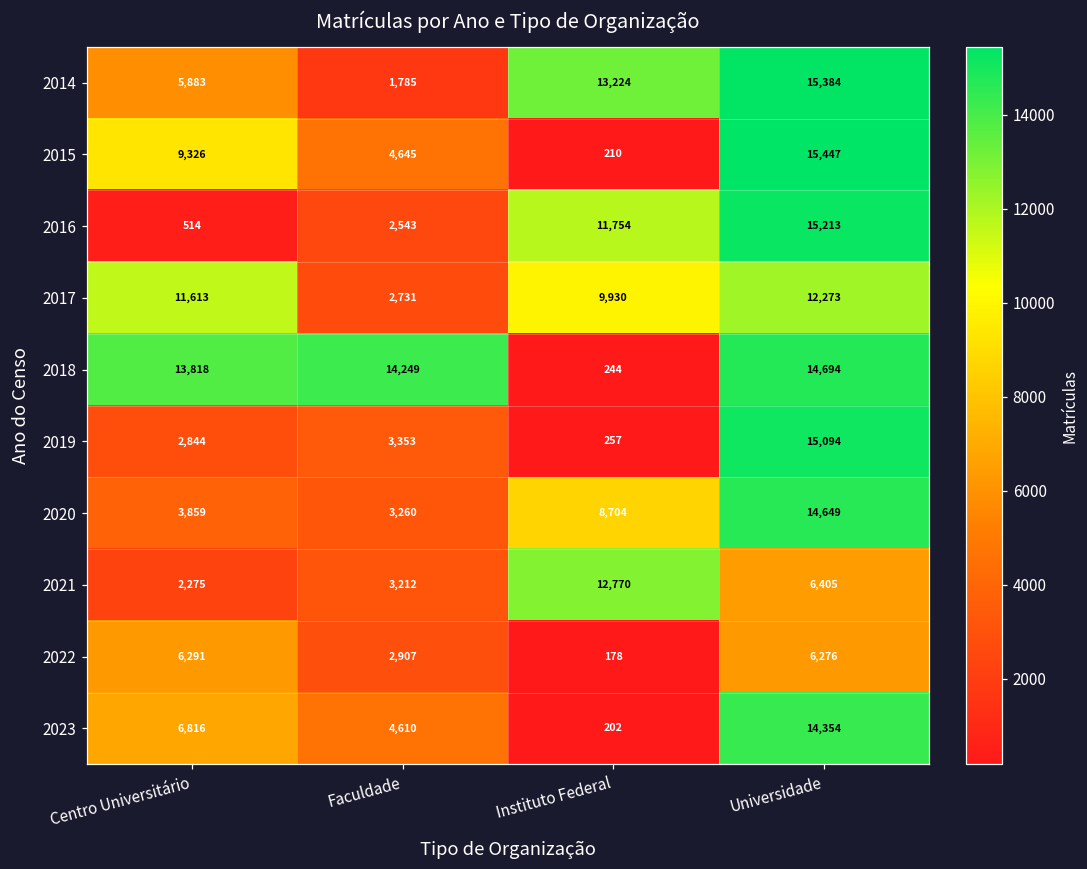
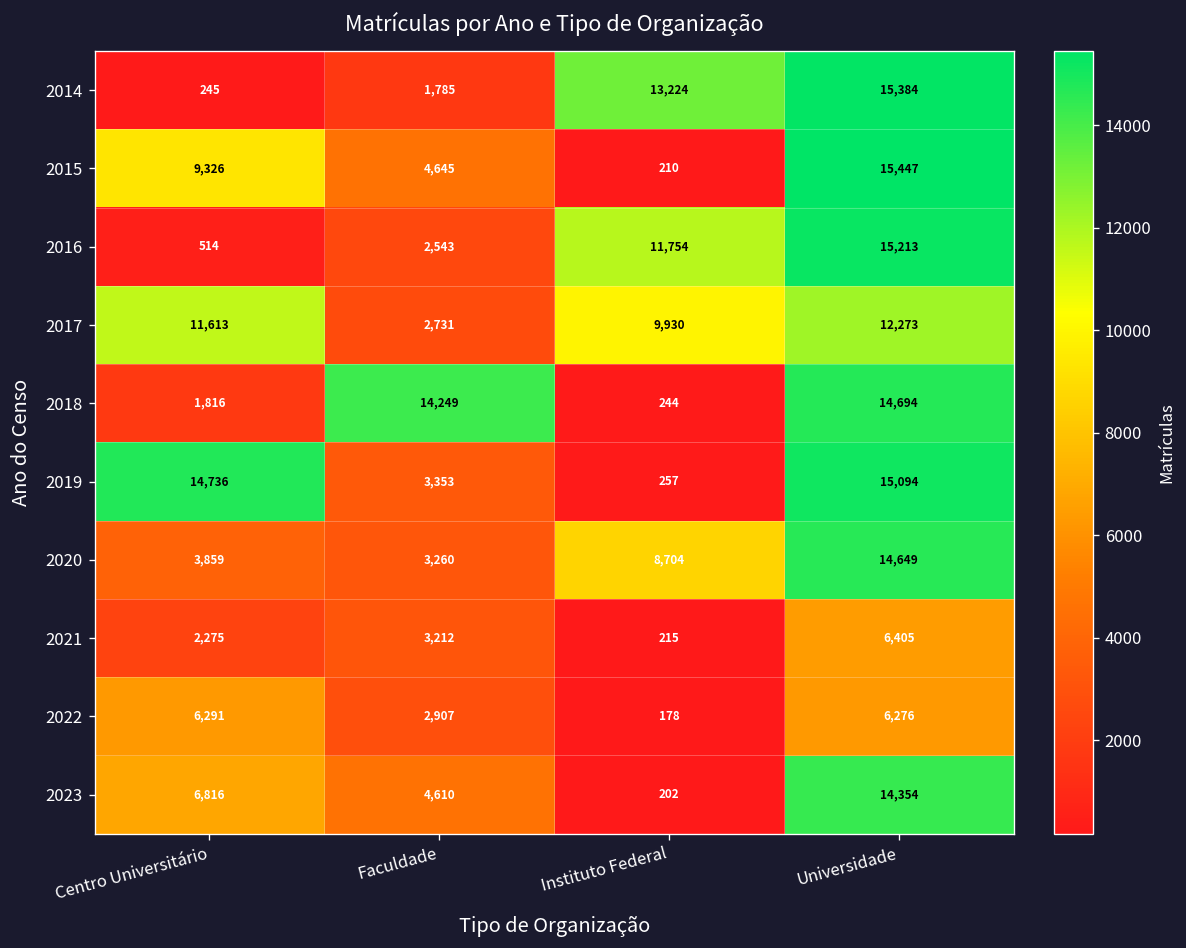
  {
    "2014": {
-     "Centro Universitário": "5,883",
+     "Centro Universitário": "245",
      "Faculdade": "1,785",
      "Instituto Federal": "13,224",
      "Universidade": "15,384"
    },
    "2015": {
      "Centro Universitário": "9,326",
      "Faculdade": "4,645",
      "Instituto Federal": "210",
      "Universidade": "15,447"
    },
    "2016": {
      "Centro Universitário": "514",
      "Faculdade": "2,543",
      "Instituto Federal": "11,754",
      "Universidade": "15,213"
    },
    "2017": {
      "Centro Universitário": "11,613",
      "Faculdade": "2,731",
      "Instituto Federal": "9,930",
      "Universidade": "12,273"
    },
    "2018": {
-     "Centro Universitário": "13,818",
+     "Centro Universitário": "1,816",
      "Faculdade": "14,249",
      "Instituto Federal": "244",
      "Universidade": "14,694"
    },
    "2019": {
-     "Centro Universitário": "2,844",
+     "Centro Universitário": "14,736",
      "Faculdade": "3,353",
      "Instituto Federal": "257",
      "Universidade": "15,094"
    },
    "2020": {
      "Centro Universitário": "3,859",
      "Faculdade": "3,260",
      "Instituto Federal": "8,704",
      "Universidade": "14,649"
    },
    "2021": {
      "Centro Universitário": "2,275",
      "Faculdade": "3,212",
-     "Instituto Federal": "12,770",
+     "Instituto Federal": "215",
      "Universidade": "6,405"
    },
    "2022": {
      "Centro Universitário": "6,291",
      "Faculdade": "2,907",
      "Instituto Federal": "178",
      "Universidade": "6,276"
    },
    "2023": {
      "Centro Universitário": "6,816",
      "Faculdade": "4,610",
      "Instituto Federal": "202",
      "Universidade": "14,354"
    }
  }
